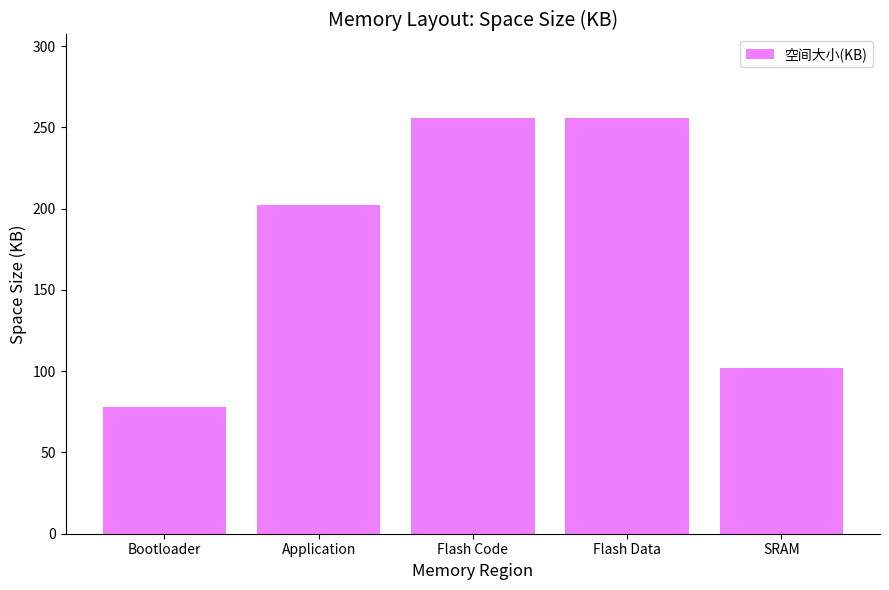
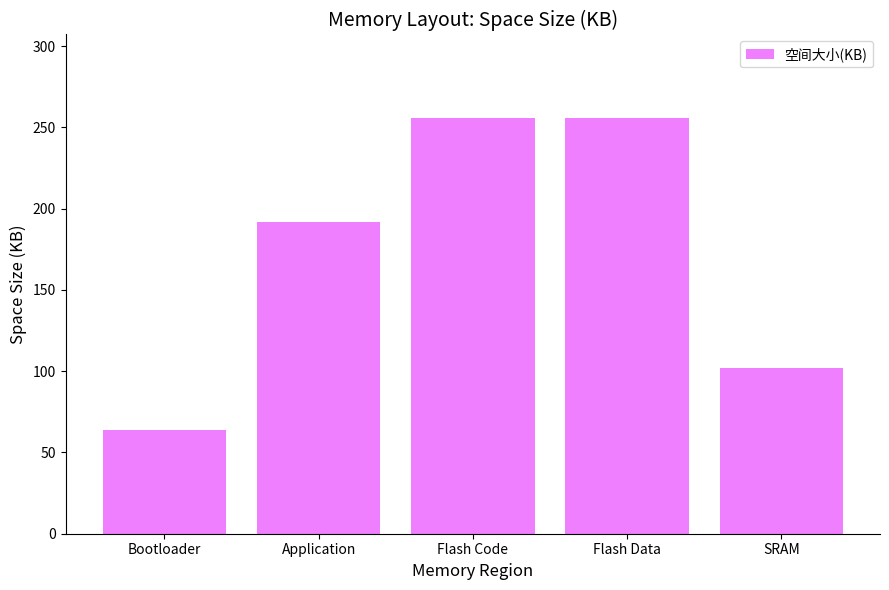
  {
-   "Bootloader": 78,
-   "Application": 202,
+   "Bootloader": 64,
+   "Application": 192,
    "Flash Code": 256,
    "Flash Data": 256,
    "SRAM": 102
  }
